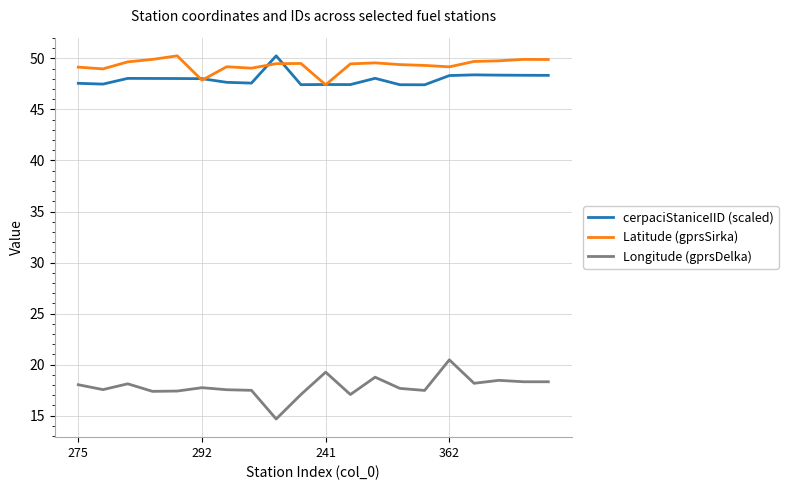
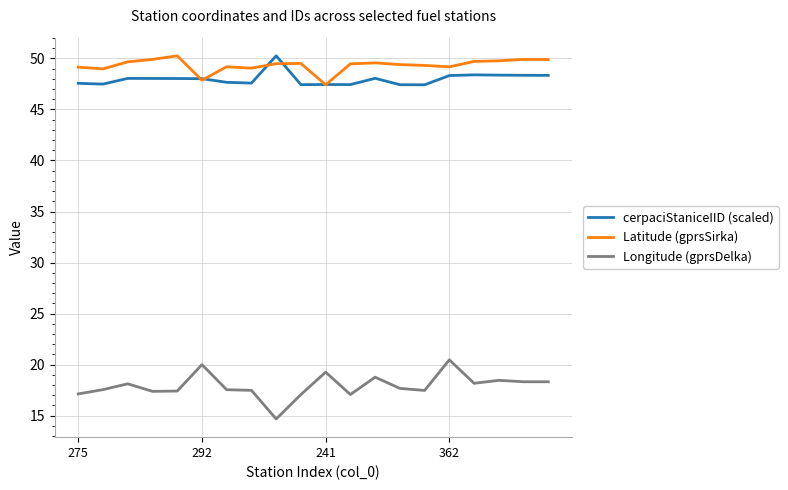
  {
    "cerpaciStaniceIID (scaled)": {
      "275": 47.6,
      "362": 48.3
    },
    "Latitude (gprsSirka)": {
      "275": 49.2,
      "362": 49.2
    },
    "Longitude (gprsDelka)": {
-     "275": 18.0,
-     "292": 17.7,
+     "275": 17.1,
+     "292": 20.0,
      "241": 19.3,
      "362": 20.5
    }
  }
